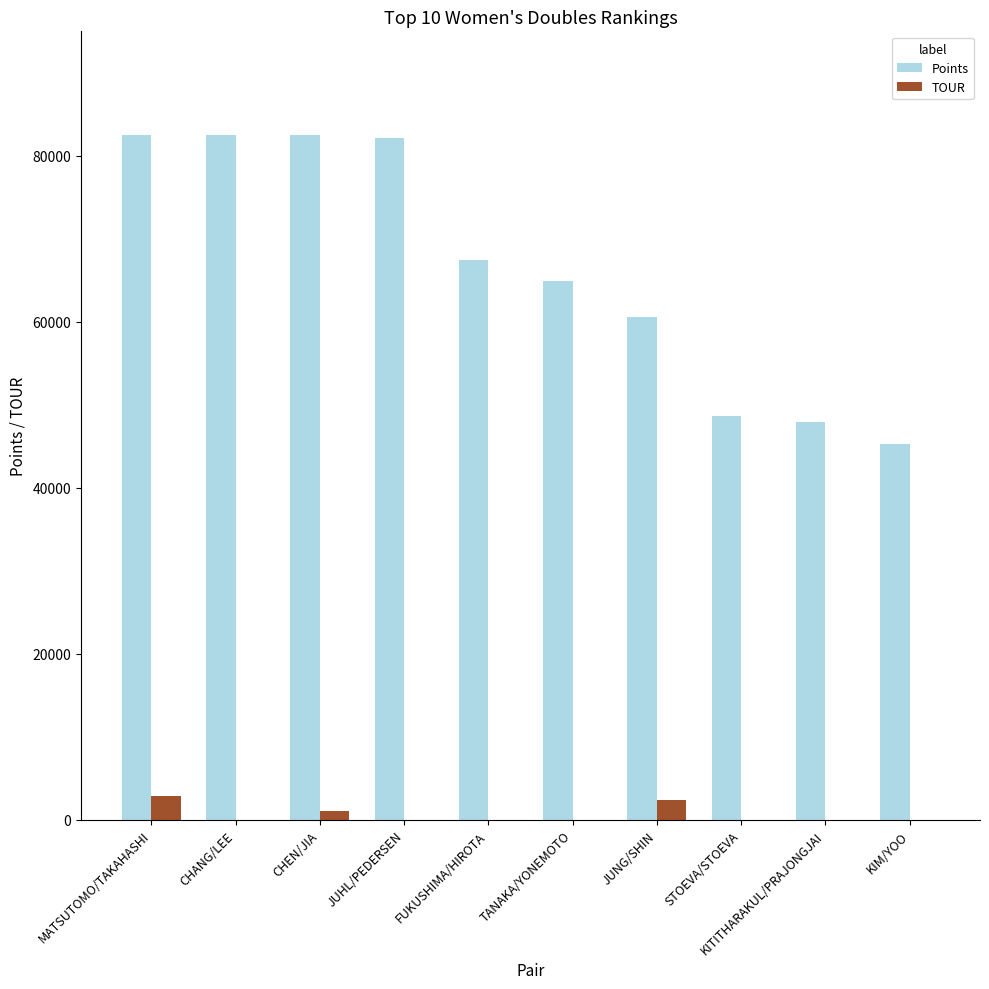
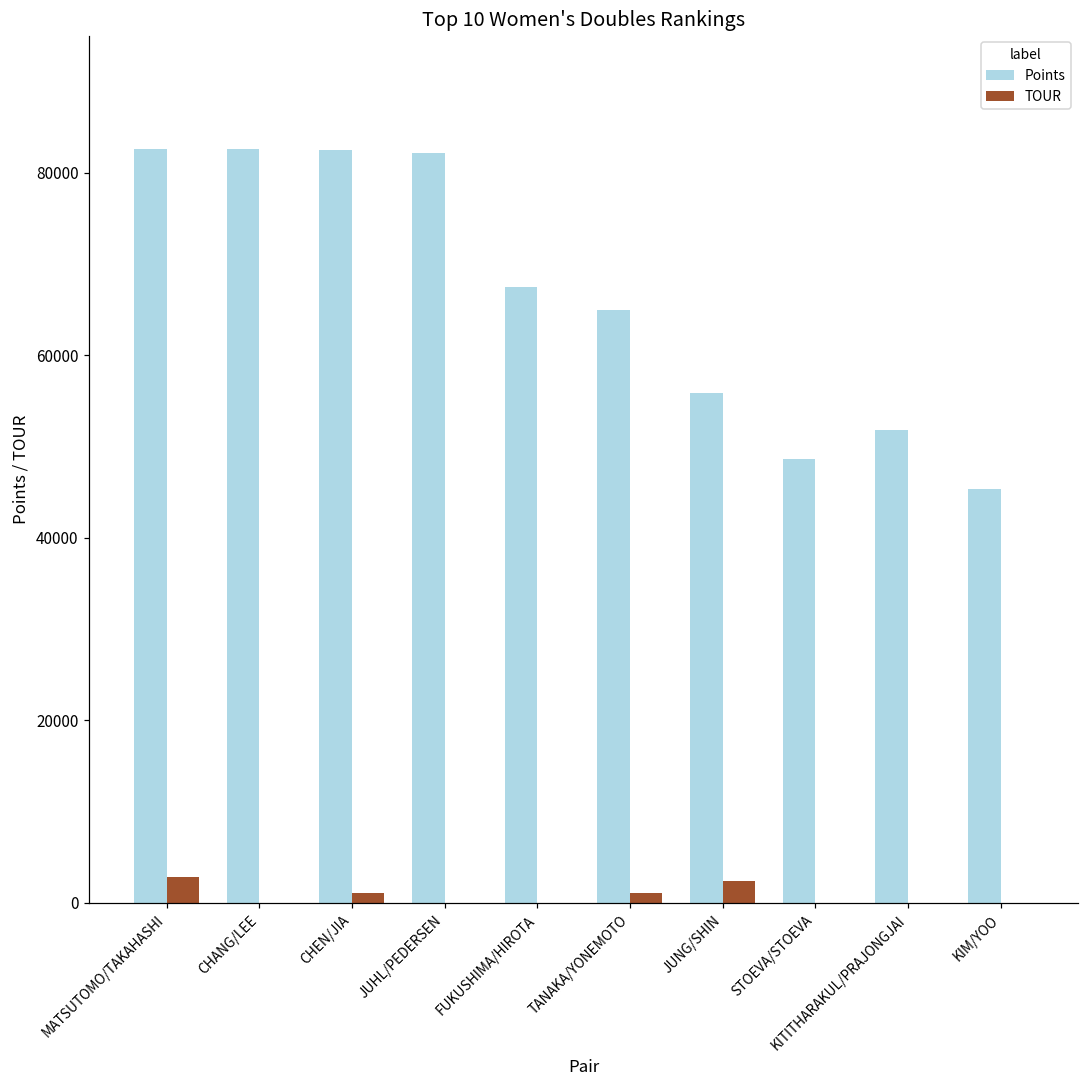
  {
    "Points": {
      "MATSUTOMO/TAKAHASHI": 83000,
      "CHANG/LEE": 83000,
      "CHEN/JIA": 82000,
      "JUHL/PEDERSEN": 82000,
      "FUKUSHIMA/HIROTA": 67000,
      "TANAKA/YONEMOTO": 65000,
-     "JUNG/SHIN": 61000,
+     "JUNG/SHIN": 56000,
      "STOEVA/STOEVA": 49000,
-     "KITITHARAKUL/PRAJONGJAI": 48000,
+     "KITITHARAKUL/PRAJONGJAI": 52000,
      "KIM/YOO": 45000
    },
    "TOUR": {
      "MATSUTOMO/TAKAHASHI": 3000,
      "CHEN/JIA": 1000,
-     "TANAKA/YONEMOTO": 0,
+     "TANAKA/YONEMOTO": 1000,
      "JUNG/SHIN": 2000
    }
  }
